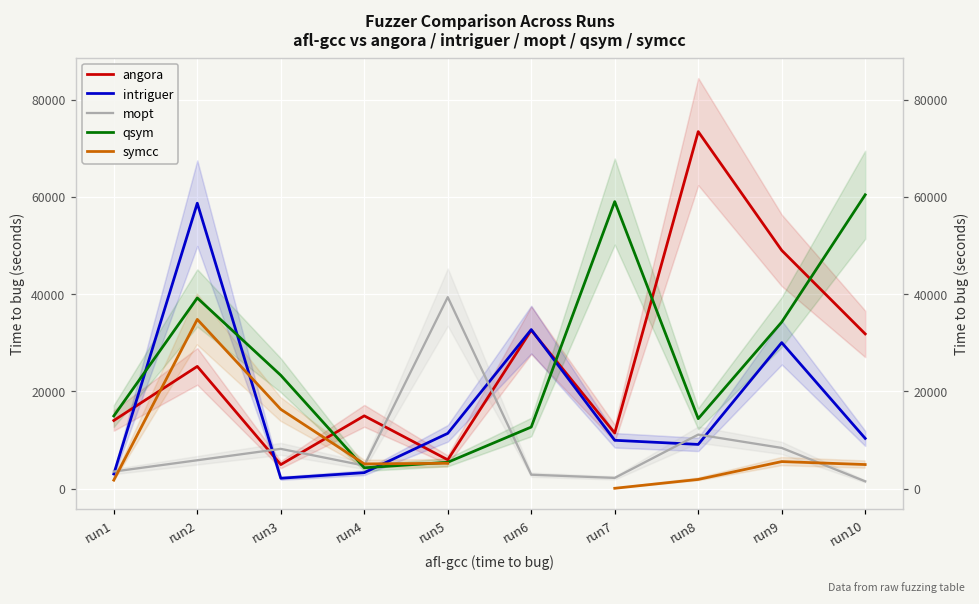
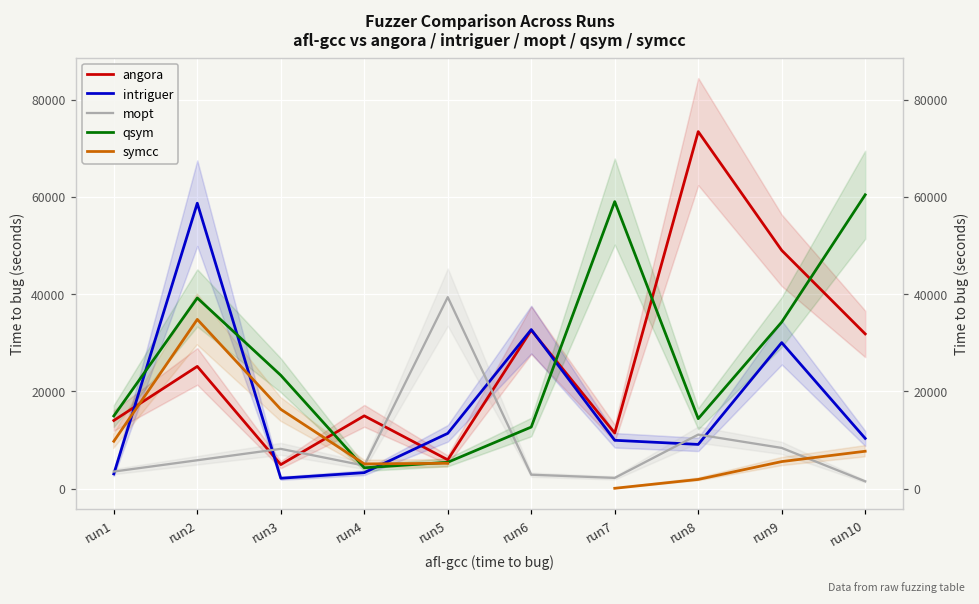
  {
    "symcc": {
-     "run1": 2000,
+     "run1": 10000,
      "run2": 35000,
      "run3": 16000,
      "run7": 0,
      "run8": 2000,
      "run9": 6000,
-     "run10": 5000
+     "run10": 8000
    }
  }
